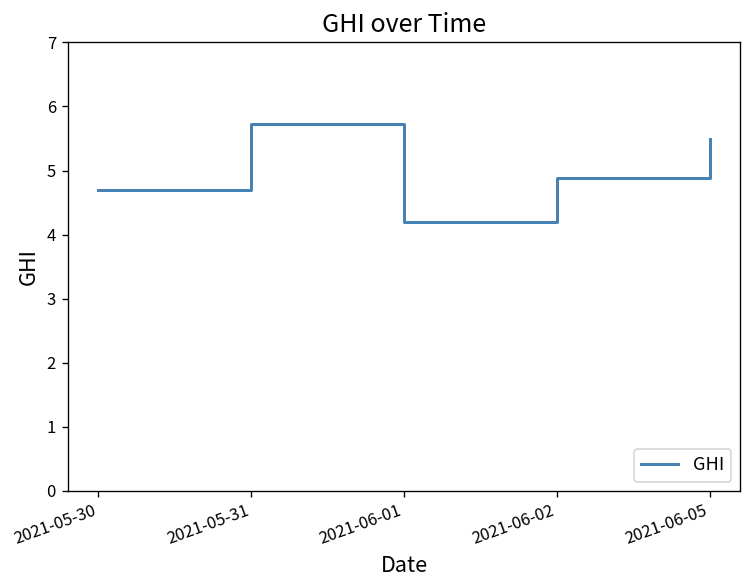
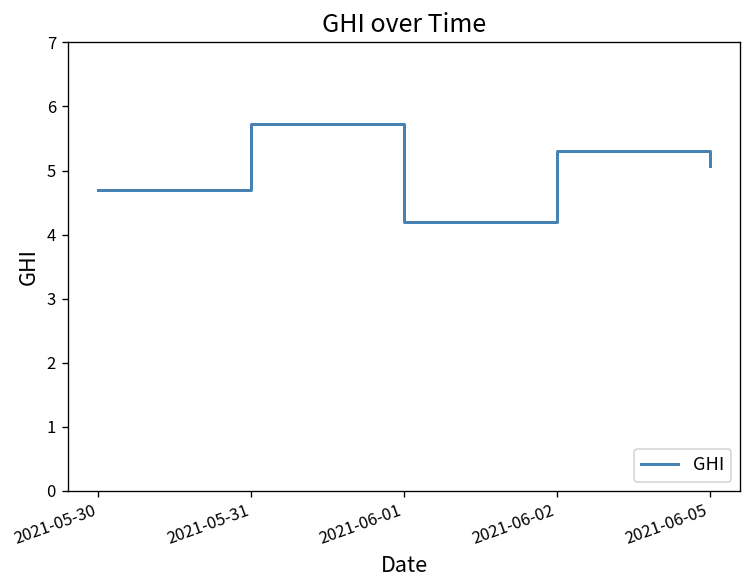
  {
    "2021-05-30": 4.7,
    "2021-05-31": 5.7,
    "2021-06-01": 4.2,
-   "2021-06-02": 4.9,
-   "2021-06-05": 5.5
+   "2021-06-02": 5.3,
+   "2021-06-05": 5.1
  }
